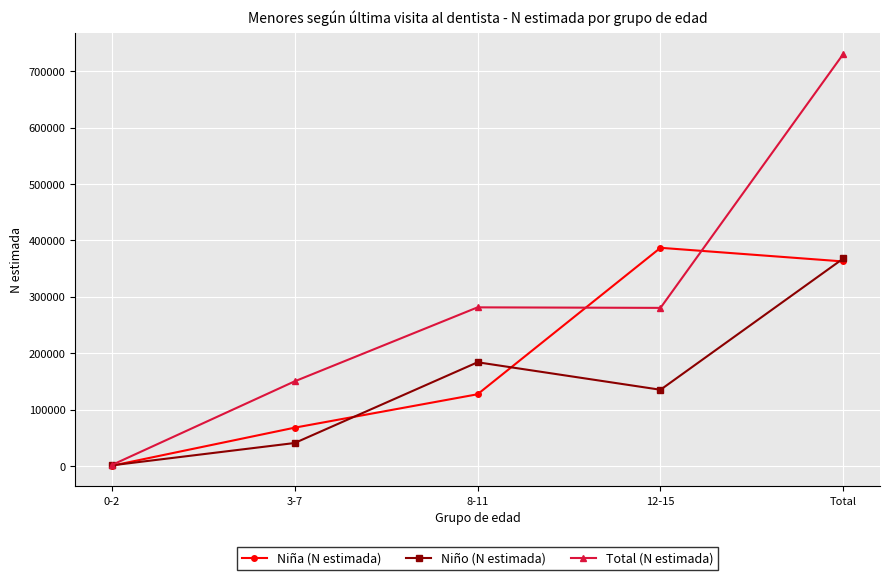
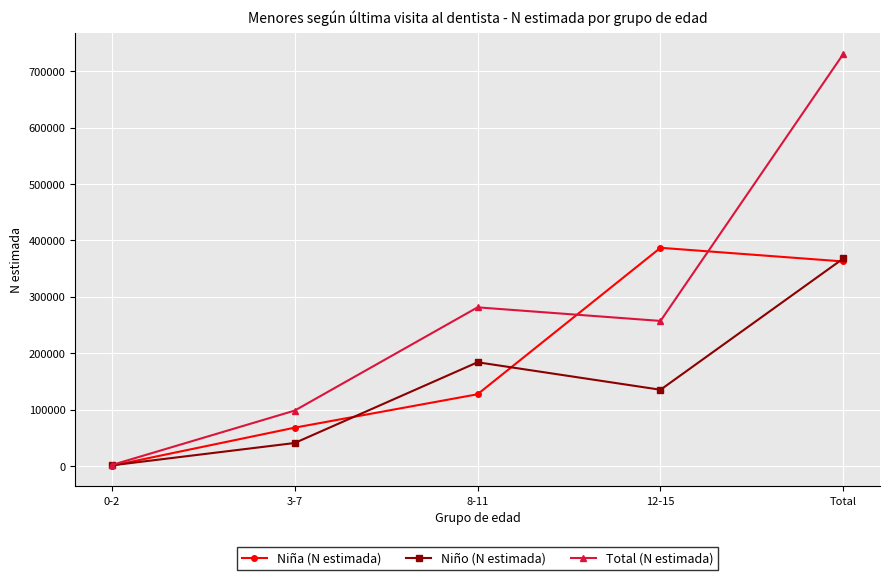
  {
    "Niña (N estimada)": {
      "3-7": 70000,
      "8-11": 130000,
      "12-15": 390000,
      "Total": 360000
    },
    "Niño (N estimada)": {
      "3-7": 40000,
      "8-11": 180000,
      "12-15": 140000,
      "Total": 370000
    },
    "Total (N estimada)": {
-     "3-7": 150000,
+     "3-7": 100000,
      "8-11": 280000,
-     "12-15": 280000,
+     "12-15": 260000,
      "Total": 730000
    }
  }
